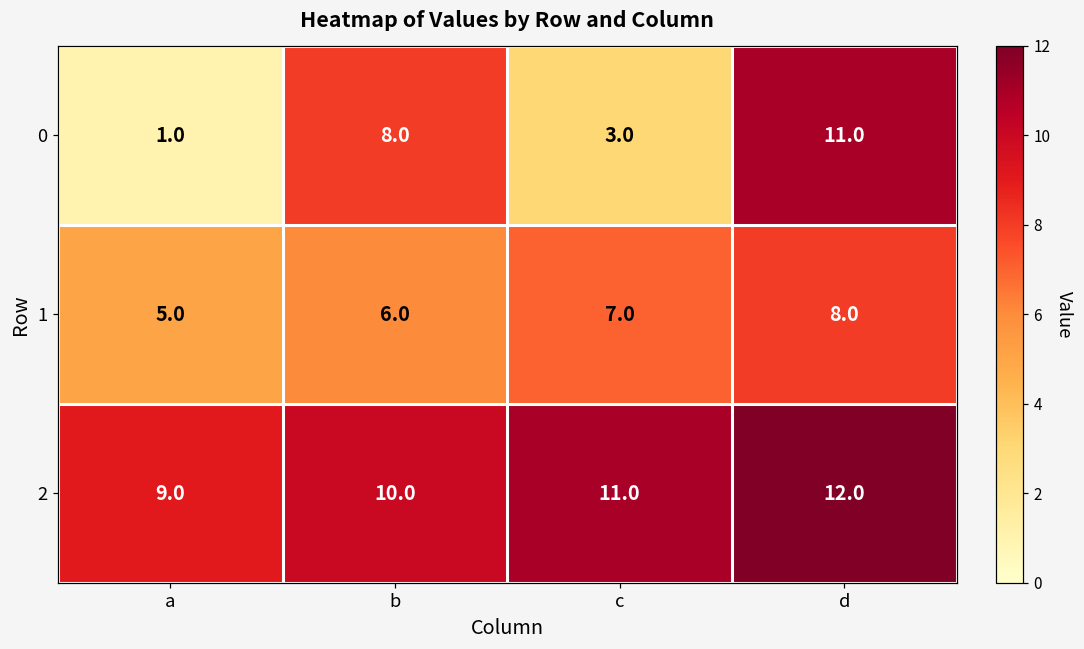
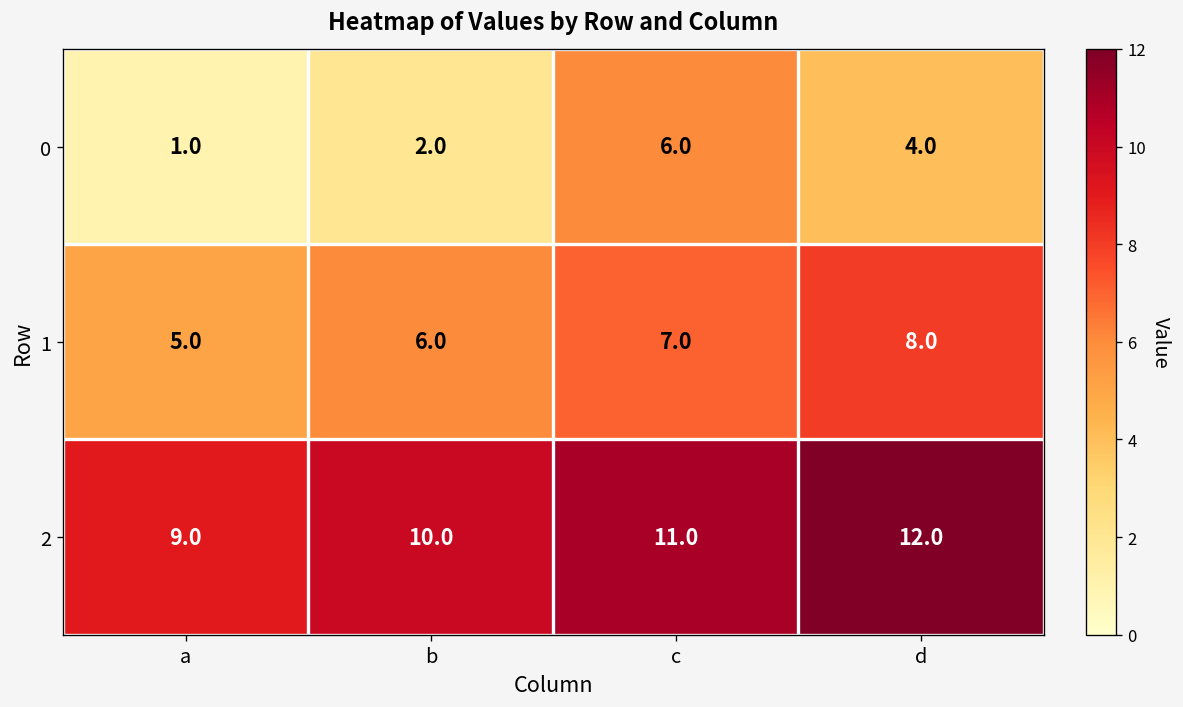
  {
    "0": {
      "a": 1.0,
-     "b": 8.0,
-     "c": 3.0,
-     "d": 11.0
+     "b": 2.0,
+     "c": 6.0,
+     "d": 4.0
    },
    "1": {
      "a": 5.0,
      "b": 6.0,
      "c": 7.0,
      "d": 8.0
    },
    "2": {
      "a": 9.0,
      "b": 10.0,
      "c": 11.0,
      "d": 12.0
    }
  }
